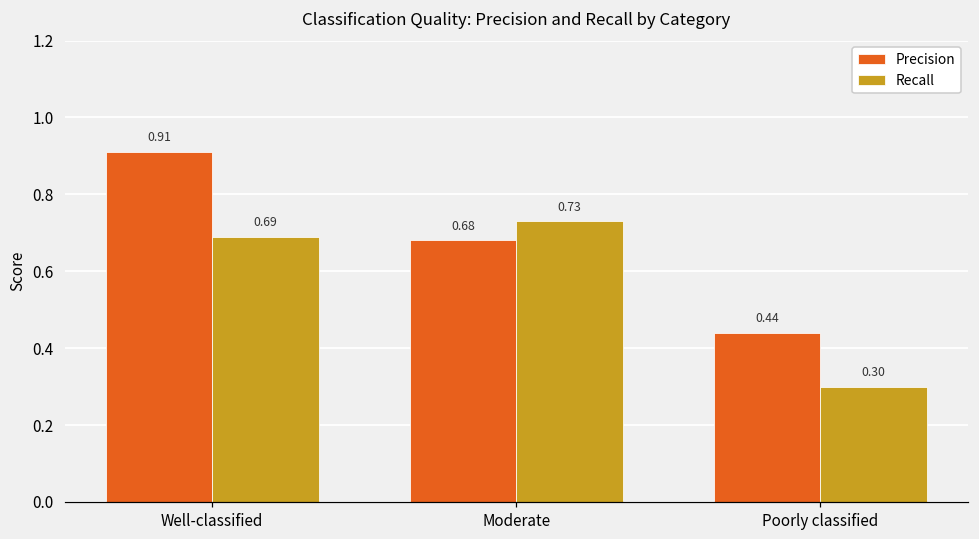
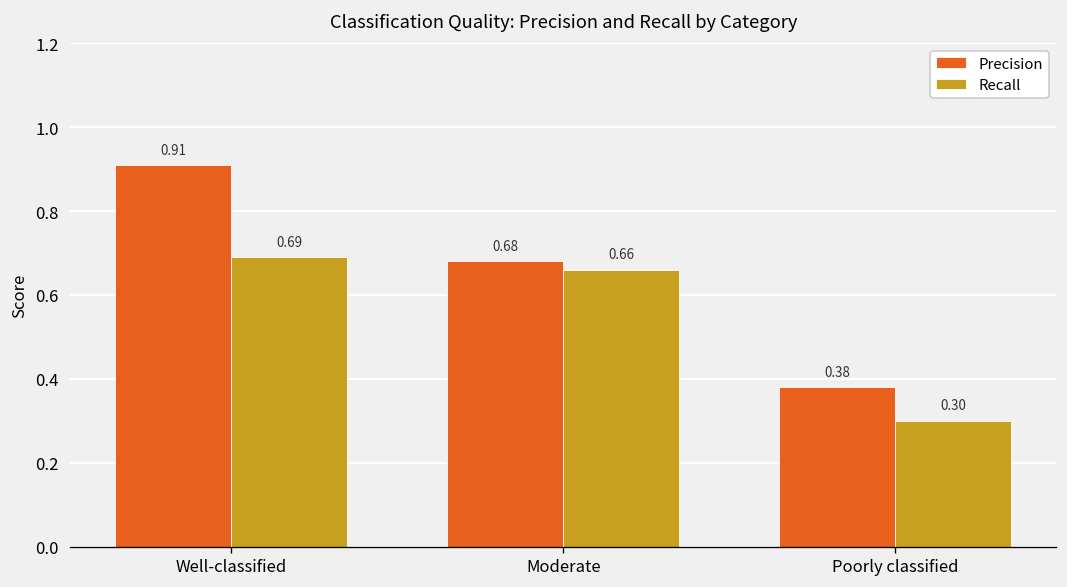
  {
    "Precision": {
      "Well-classified": 0.91,
      "Moderate": 0.68,
-     "Poorly classified": 0.44
+     "Poorly classified": 0.38
    },
    "Recall": {
      "Well-classified": 0.69,
-     "Moderate": 0.73,
+     "Moderate": 0.66,
      "Poorly classified": 0.30
    }
  }
